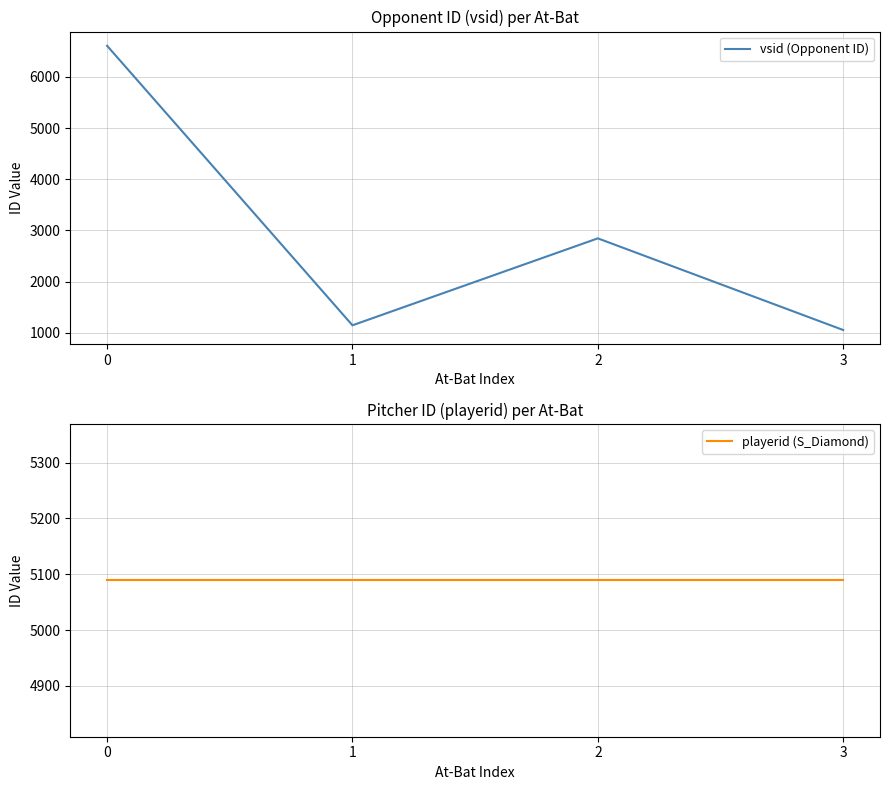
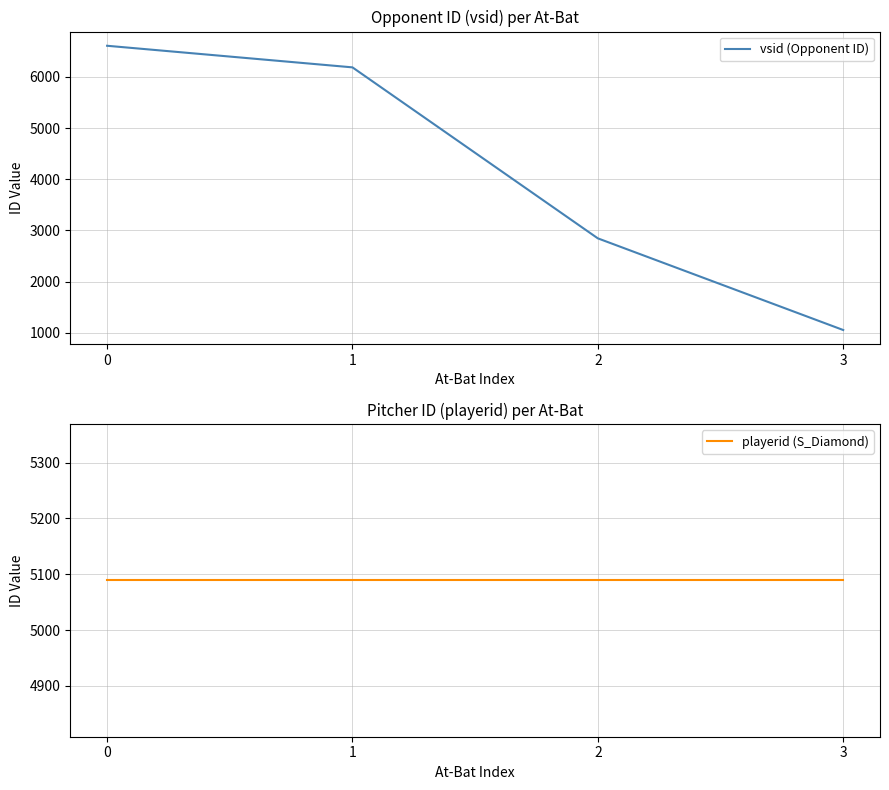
  {
    "Opponent ID (vsid) per At-Bat": {
      "0": 6600,
-     "1": 1100,
+     "1": 6200,
      "2": 2800,
      "3": 1100
    },
    "Pitcher ID (playerid) per At-Bat": {
      "0": 5090,
      "1": 5090,
      "2": 5090,
      "3": 5090
    }
  }
